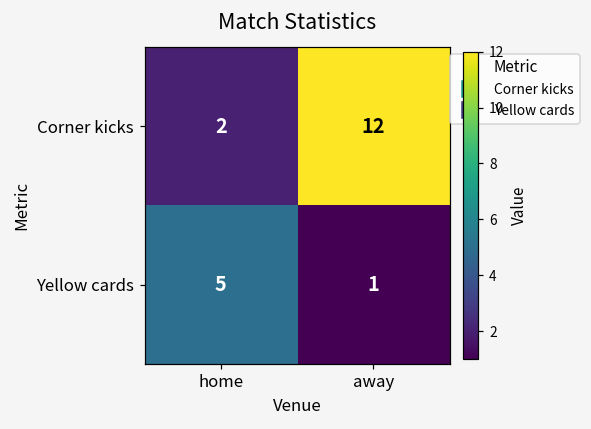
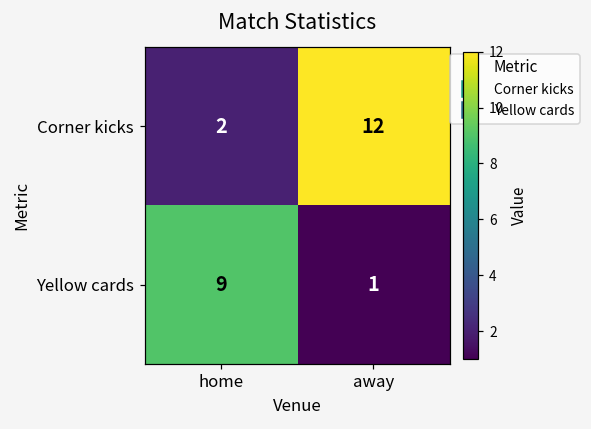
  {
    "Corner kicks": {
      "home": 2,
      "away": 12
    },
    "Yellow cards": {
-     "home": 5,
+     "home": 9,
      "away": 1
    }
  }
